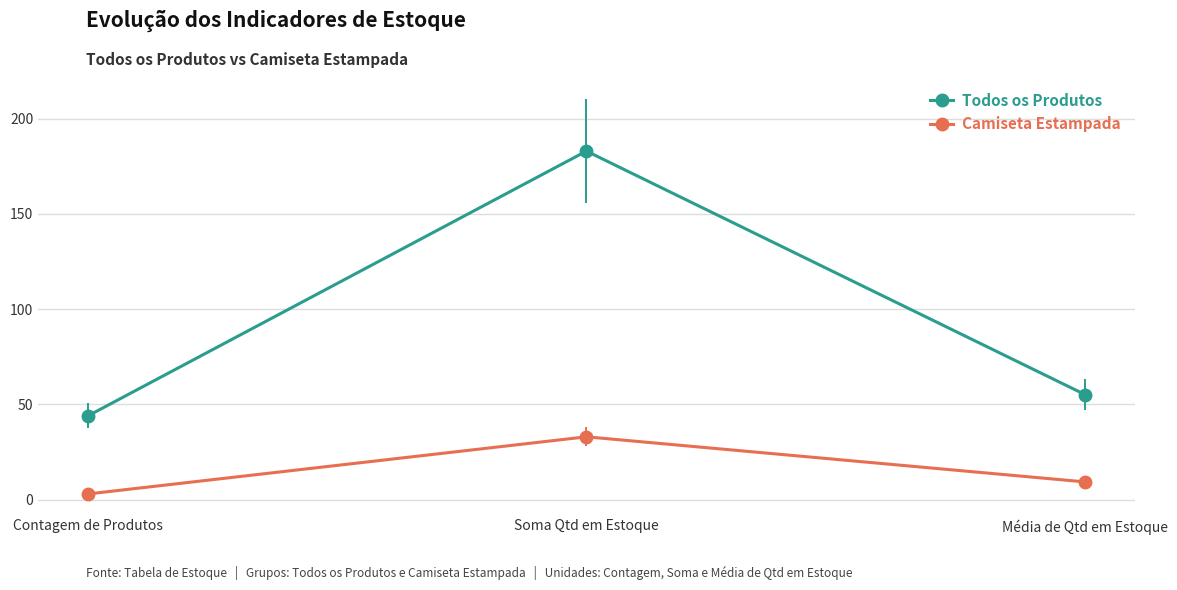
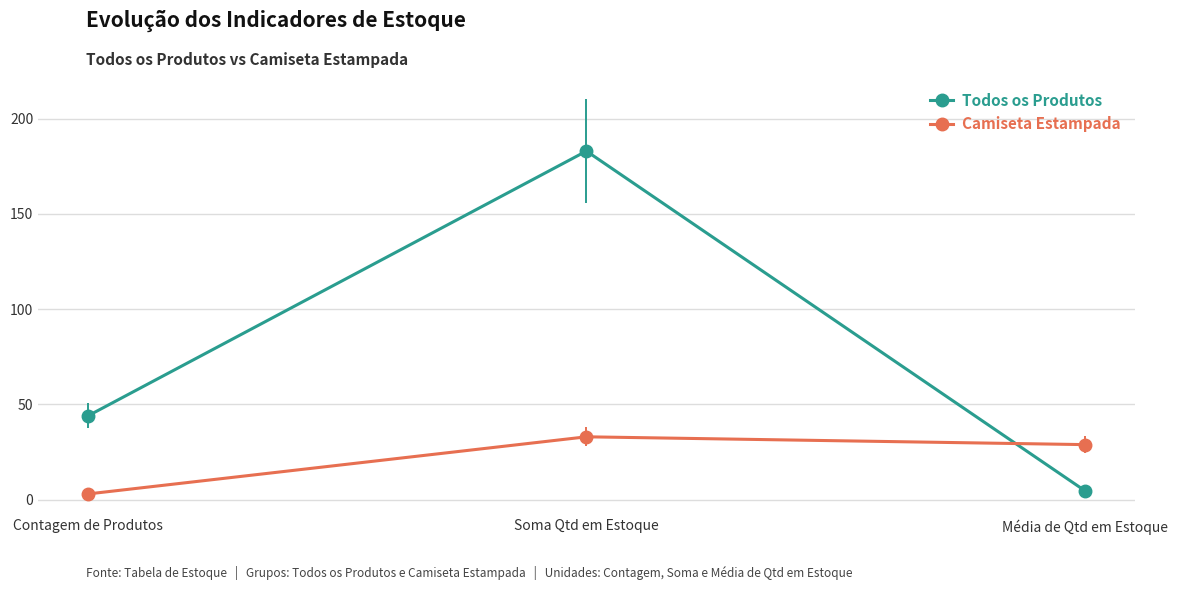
  {
    "Todos os Produtos": {
      "Contagem de Produtos": 44,
      "Soma Qtd em Estoque": 183,
-     "Média de Qtd em Estoque": 55
+     "Média de Qtd em Estoque": 5
    },
    "Camiseta Estampada": {
      "Contagem de Produtos": 3,
      "Soma Qtd em Estoque": 33,
-     "Média de Qtd em Estoque": 9
+     "Média de Qtd em Estoque": 29
    }
  }
